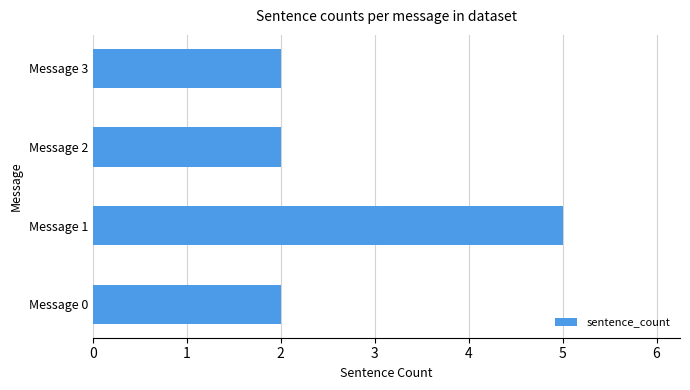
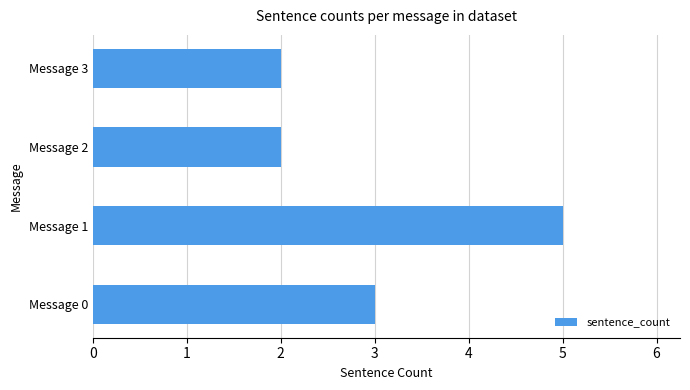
  {
    "Message 3": 2,
    "Message 2": 2,
    "Message 1": 5,
-   "Message 0": 2
+   "Message 0": 3
  }
